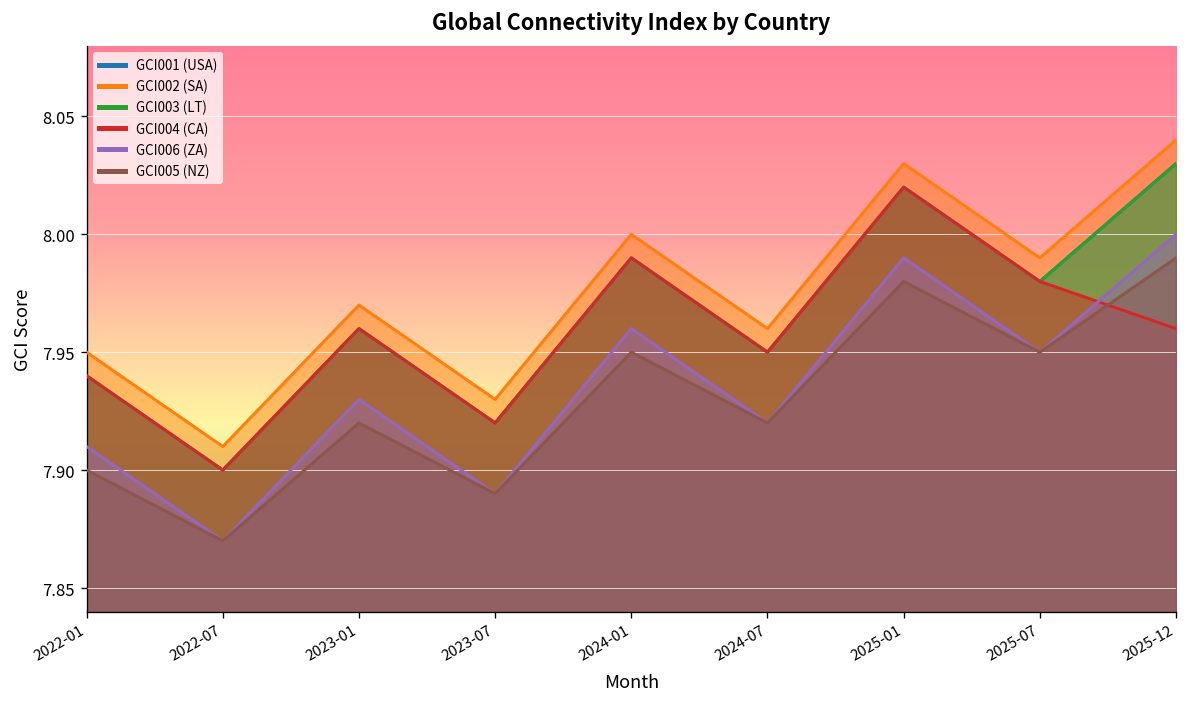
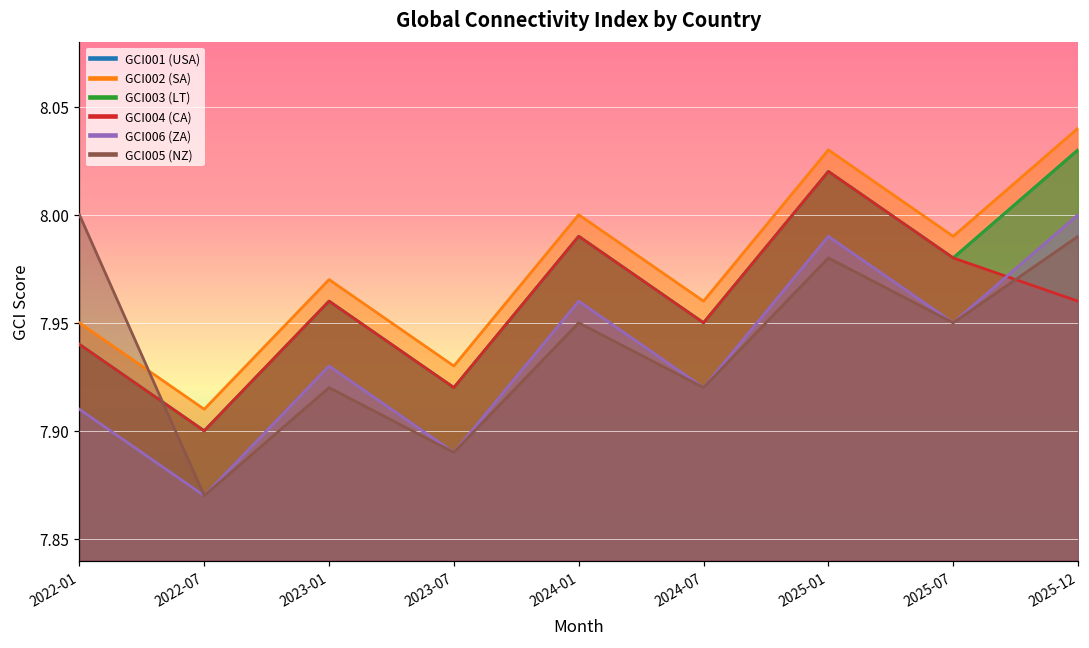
  {
    "GCI003 (LT)": {
      "2025-12": 8.030
    },
    "GCI002 (SA)": {
      "2022-01": 7.950,
      "2022-07": 7.910,
      "2023-01": 7.970,
      "2023-07": 7.930,
      "2024-01": 8.0,
      "2024-07": 7.960,
      "2025-01": 8.030,
      "2025-07": 7.990,
      "2025-12": 8.040
    },
    "GCI004 (CA)": {
      "2025-12": 7.960
    },
    "GCI006 (ZA)": {
      "2022-01": 7.910,
      "2023-01": 7.930,
      "2024-01": 7.960,
      "2025-01": 7.990,
      "2025-12": 8.0
    },
    "GCI005 (NZ)": {
-     "2022-01": 7.9,
+     "2022-01": 8.0,
      "2023-01": 7.920,
      "2024-01": 7.950,
      "2025-01": 7.980,
      "2025-12": 7.990
    }
  }
